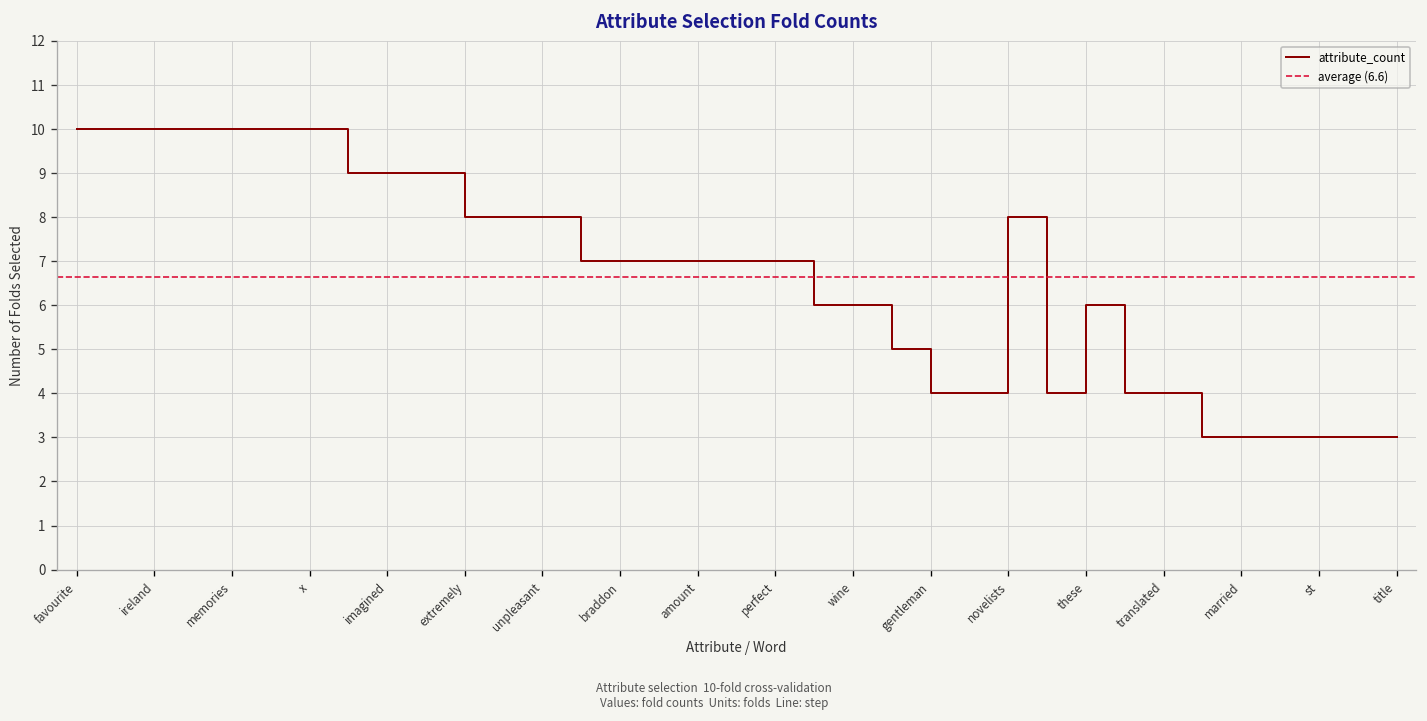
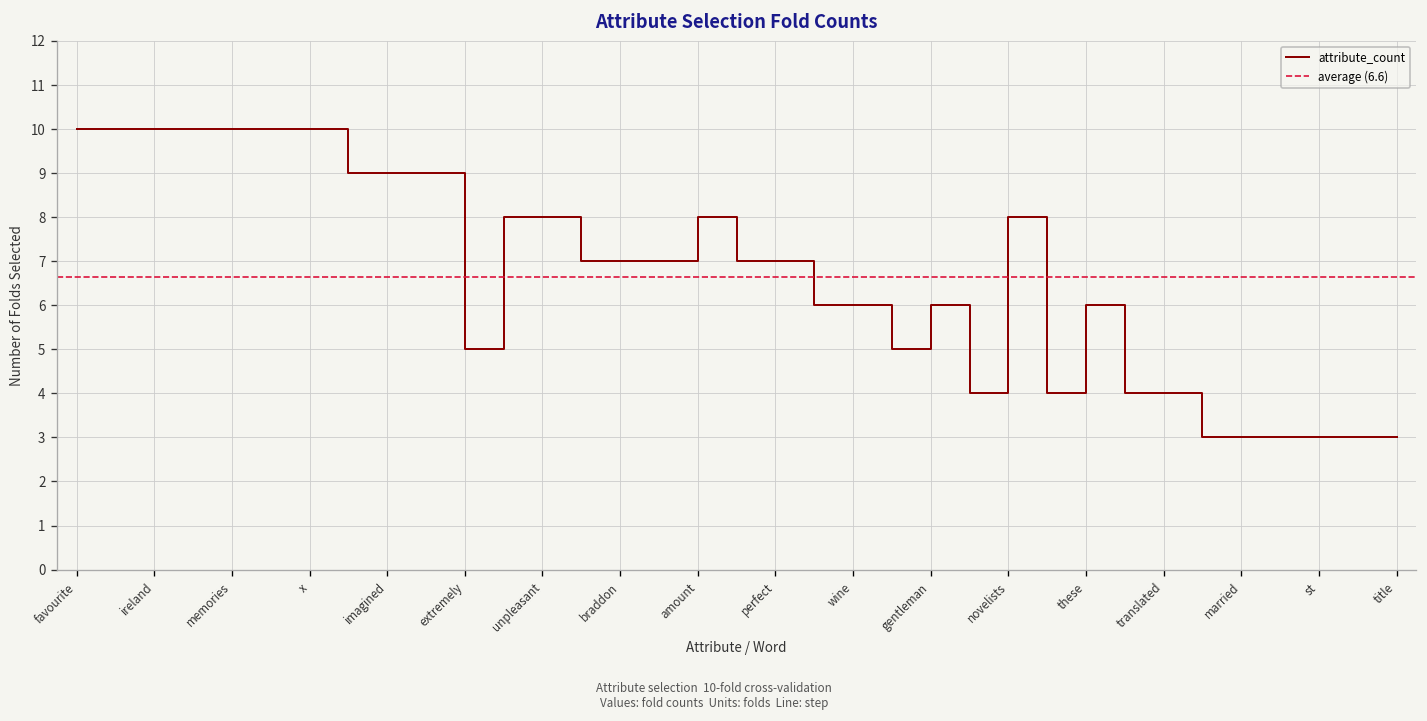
  {
    "favourite": 10,
    "ireland": 10,
    "memories": 10,
    "x": 10,
    "imagined": 9,
-   "extremely": 8,
+   "extremely": 5,
    "unpleasant": 8,
    "braddon": 7,
-   "amount": 7,
+   "amount": 8,
    "perfect": 7,
    "wine": 6,
-   "gentleman": 4,
+   "gentleman": 6,
    "novelists": 8,
    "these": 6,
    "translated": 4,
    "married": 3,
    "st": 3,
    "title": 3
  }
